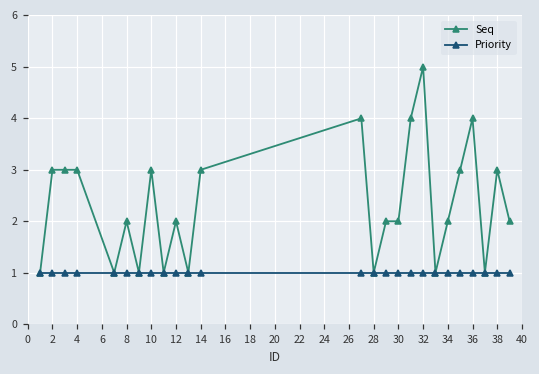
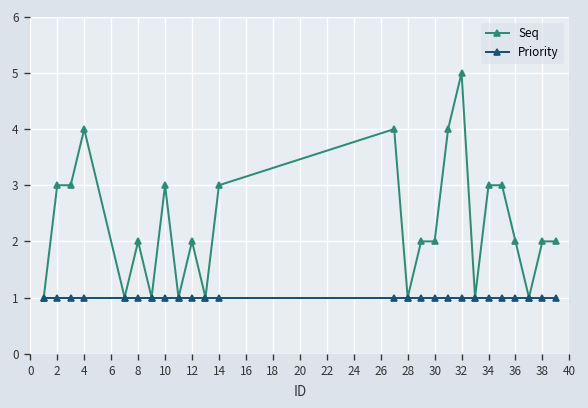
  {
    "Seq": {
      "2": 3,
-     "4": 3,
+     "4": 4,
      "8": 2,
      "10": 3,
      "12": 2,
      "14": 3,
      "30": 2,
      "32": 5,
-     "34": 2,
-     "36": 4,
-     "38": 3
+     "34": 3,
+     "36": 2,
+     "38": 2
    },
    "Priority": {
      "2": 1,
      "4": 1,
      "8": 1,
      "10": 1,
      "12": 1,
      "14": 1,
      "30": 1,
      "32": 1,
      "34": 1,
      "36": 1,
      "38": 1
    }
  }
